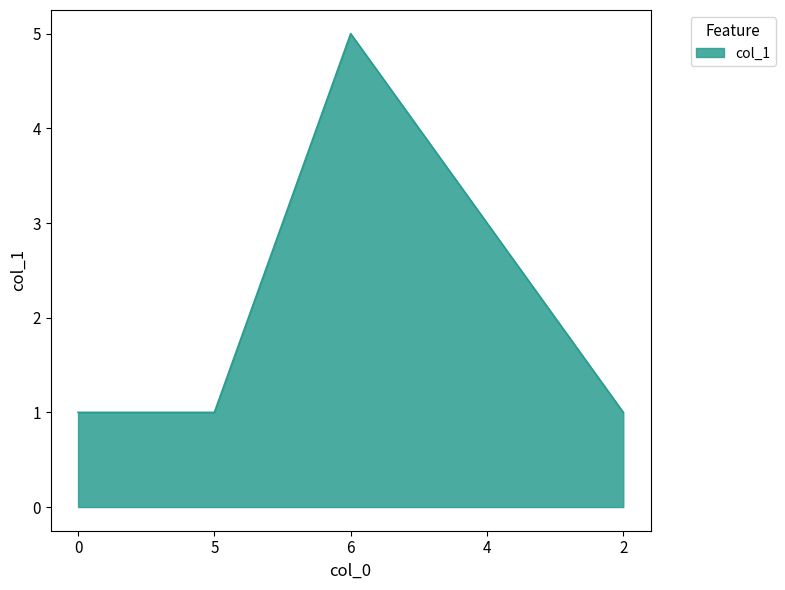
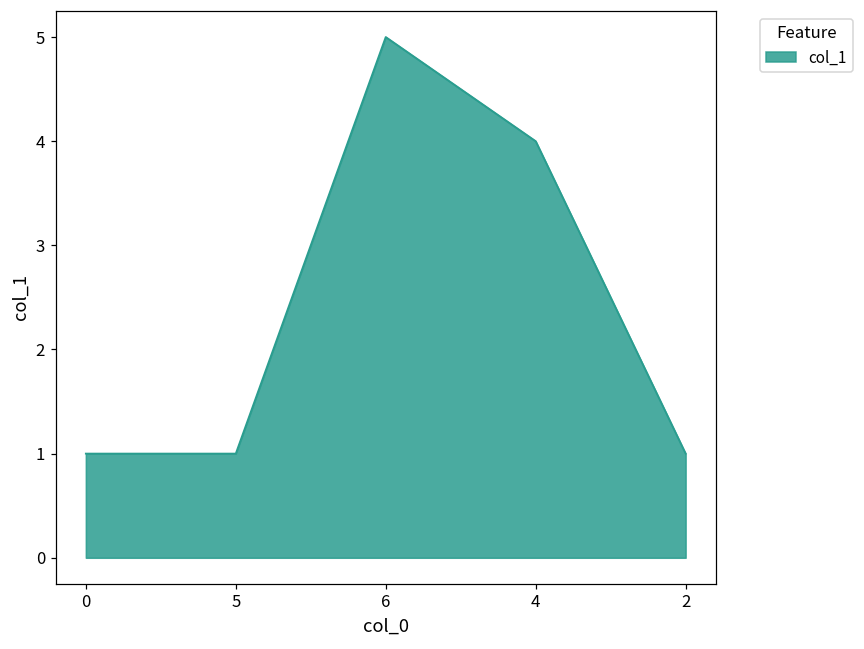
  {
    "0": 1,
    "5": 1,
    "6": 5,
-   "4": 3,
+   "4": 4,
    "2": 1
  }
